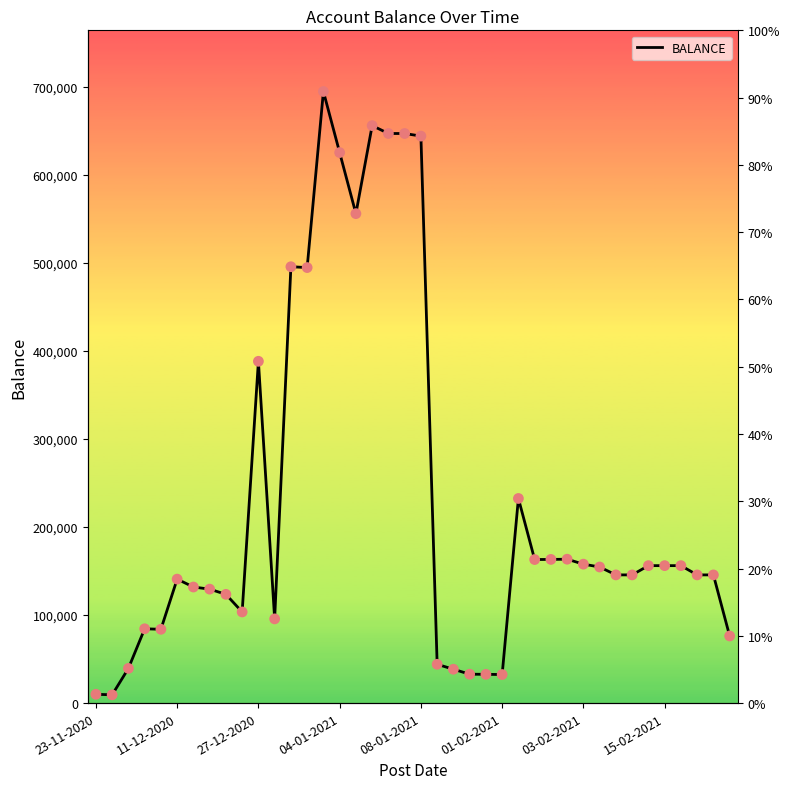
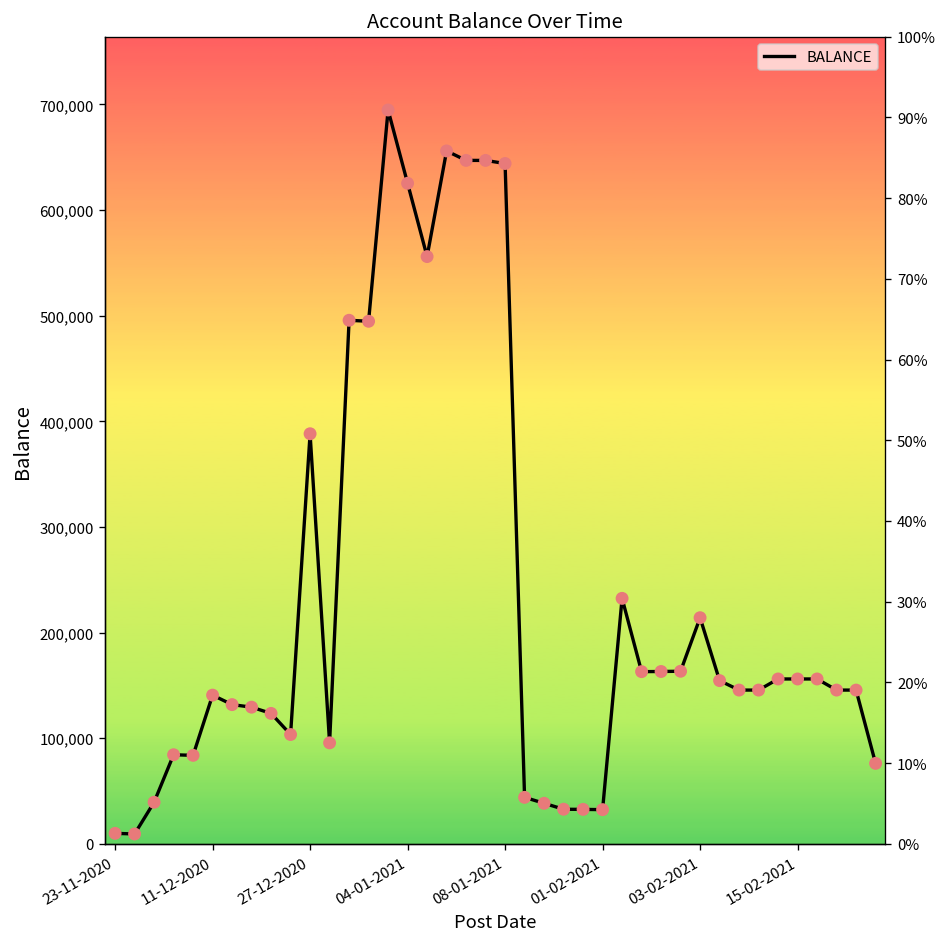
  {
    "23-11-2020": "10,000",
    "11-12-2020": "140,000",
    "27-12-2020": "390,000",
-   "03-02-2021": "160,000"
+   "03-02-2021": "210,000"
  }
